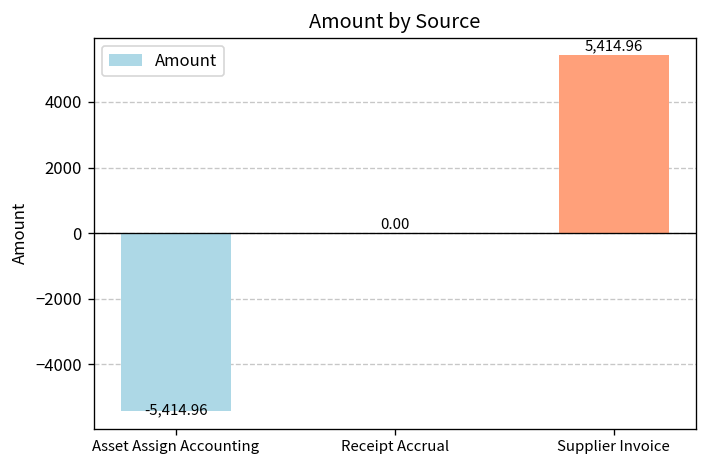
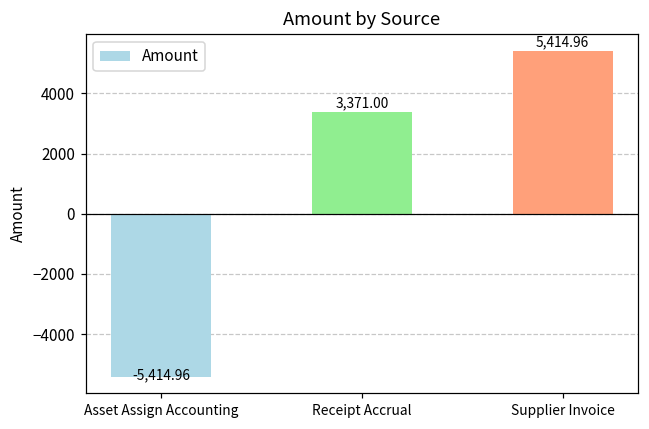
  {
    "Asset Assign Accounting": "-5,414.96",
-   "Receipt Accrual": "0.00",
+   "Receipt Accrual": "3,371.00",
    "Supplier Invoice": "5,414.96"
  }
